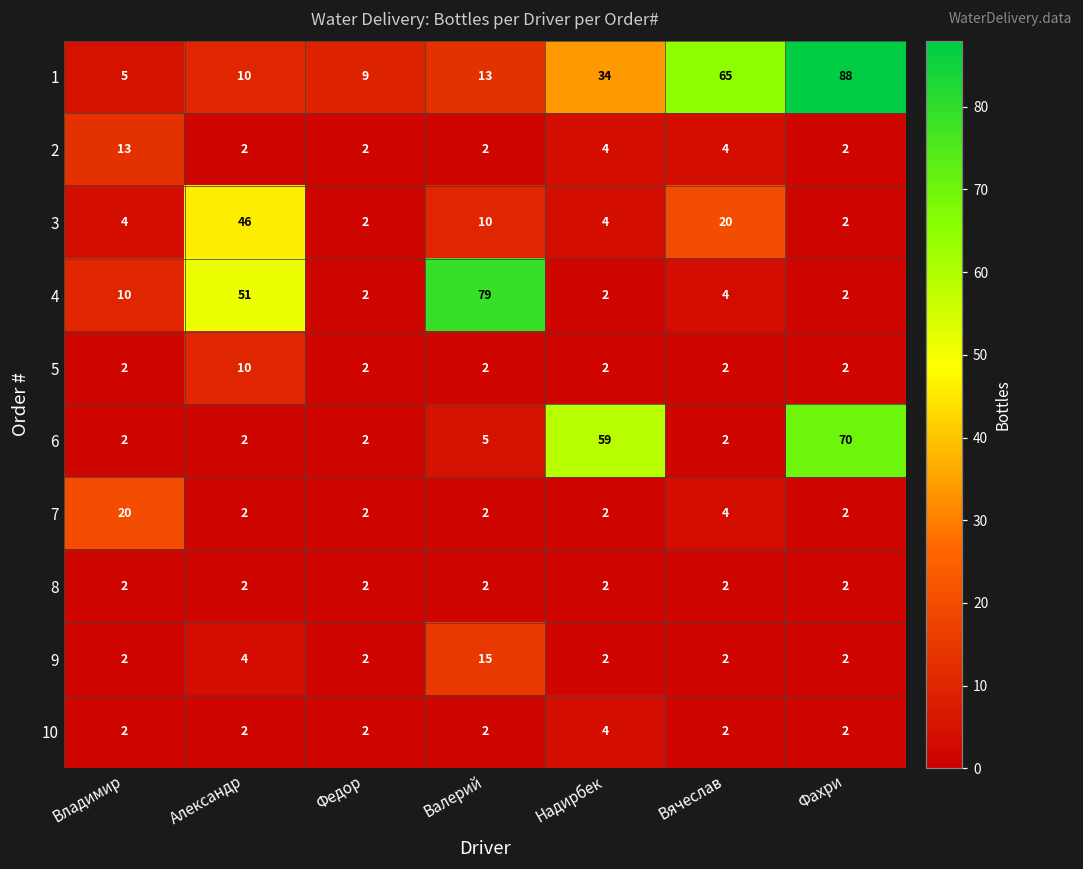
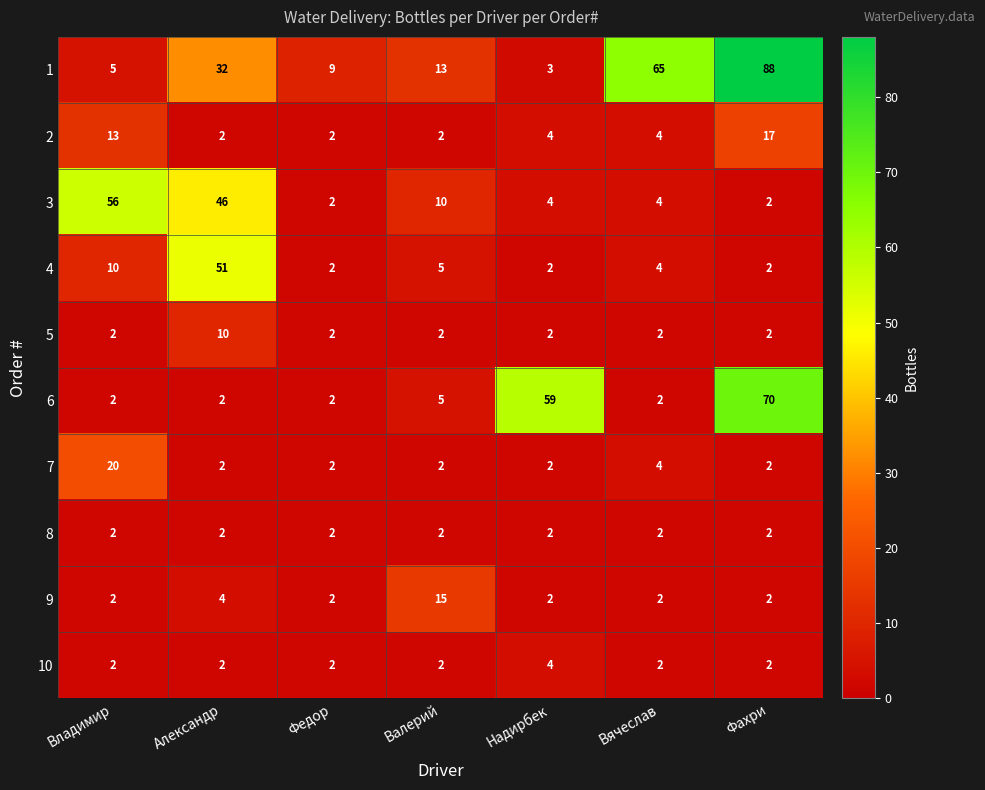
  {
    "1": {
      "Владимир": 5,
-     "Александр": 10,
+     "Александр": 32,
      "Федор": 9,
      "Валерий": 13,
-     "Надирбек": 34,
+     "Надирбек": 3,
      "Вячеслав": 65,
      "Фахри": 88
    },
    "2": {
      "Владимир": 13,
      "Александр": 2,
      "Федор": 2,
      "Валерий": 2,
      "Надирбек": 4,
      "Вячеслав": 4,
-     "Фахри": 2
+     "Фахри": 17
    },
    "3": {
-     "Владимир": 4,
+     "Владимир": 56,
      "Александр": 46,
      "Федор": 2,
      "Валерий": 10,
      "Надирбек": 4,
-     "Вячеслав": 20,
+     "Вячеслав": 4,
      "Фахри": 2
    },
    "4": {
      "Владимир": 10,
      "Александр": 51,
      "Федор": 2,
-     "Валерий": 79,
+     "Валерий": 5,
      "Надирбек": 2,
      "Вячеслав": 4,
      "Фахри": 2
    },
    "5": {
      "Владимир": 2,
      "Александр": 10,
      "Федор": 2,
      "Валерий": 2,
      "Надирбек": 2,
      "Вячеслав": 2,
      "Фахри": 2
    },
    "6": {
      "Владимир": 2,
      "Александр": 2,
      "Федор": 2,
      "Валерий": 5,
      "Надирбек": 59,
      "Вячеслав": 2,
      "Фахри": 70
    },
    "7": {
      "Владимир": 20,
      "Александр": 2,
      "Федор": 2,
      "Валерий": 2,
      "Надирбек": 2,
      "Вячеслав": 4,
      "Фахри": 2
    },
    "8": {
      "Владимир": 2,
      "Александр": 2,
      "Федор": 2,
      "Валерий": 2,
      "Надирбек": 2,
      "Вячеслав": 2,
      "Фахри": 2
    },
    "9": {
      "Владимир": 2,
      "Александр": 4,
      "Федор": 2,
      "Валерий": 15,
      "Надирбек": 2,
      "Вячеслав": 2,
      "Фахри": 2
    },
    "10": {
      "Владимир": 2,
      "Александр": 2,
      "Федор": 2,
      "Валерий": 2,
      "Надирбек": 4,
      "Вячеслав": 2,
      "Фахри": 2
    }
  }
